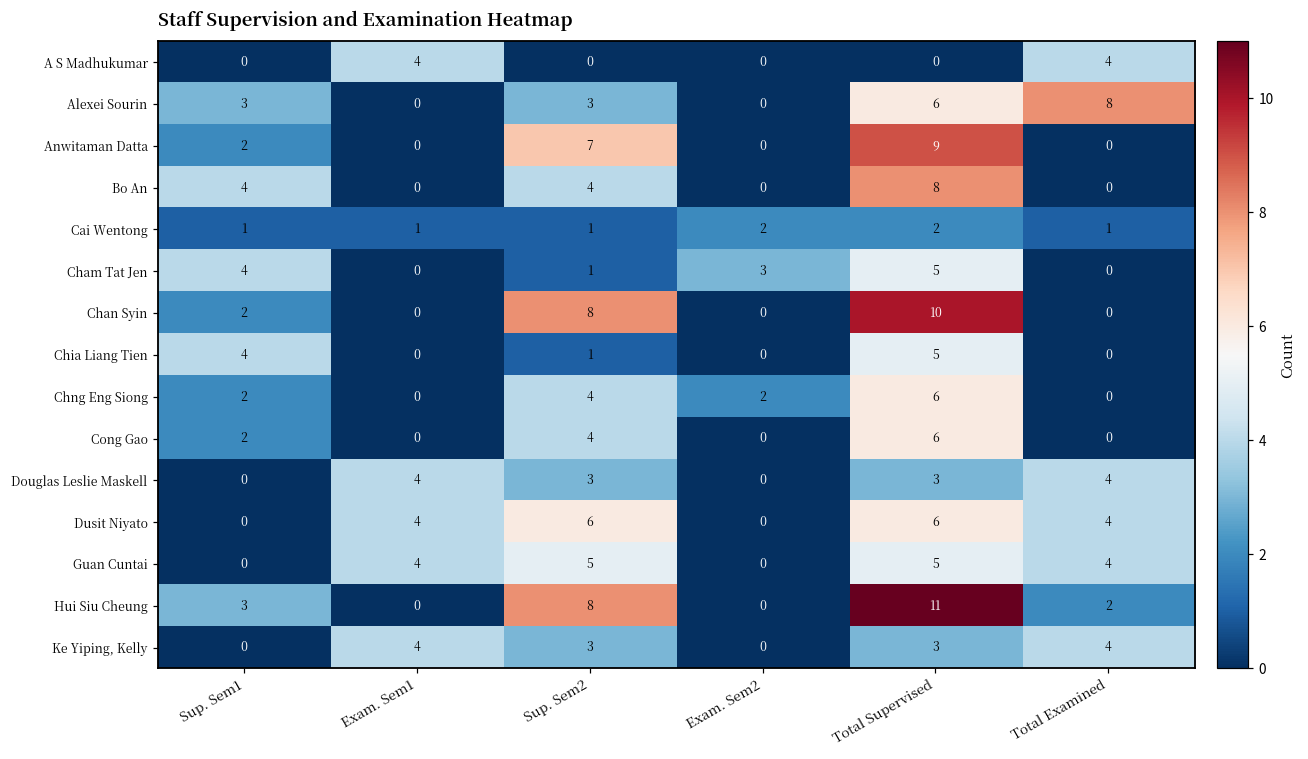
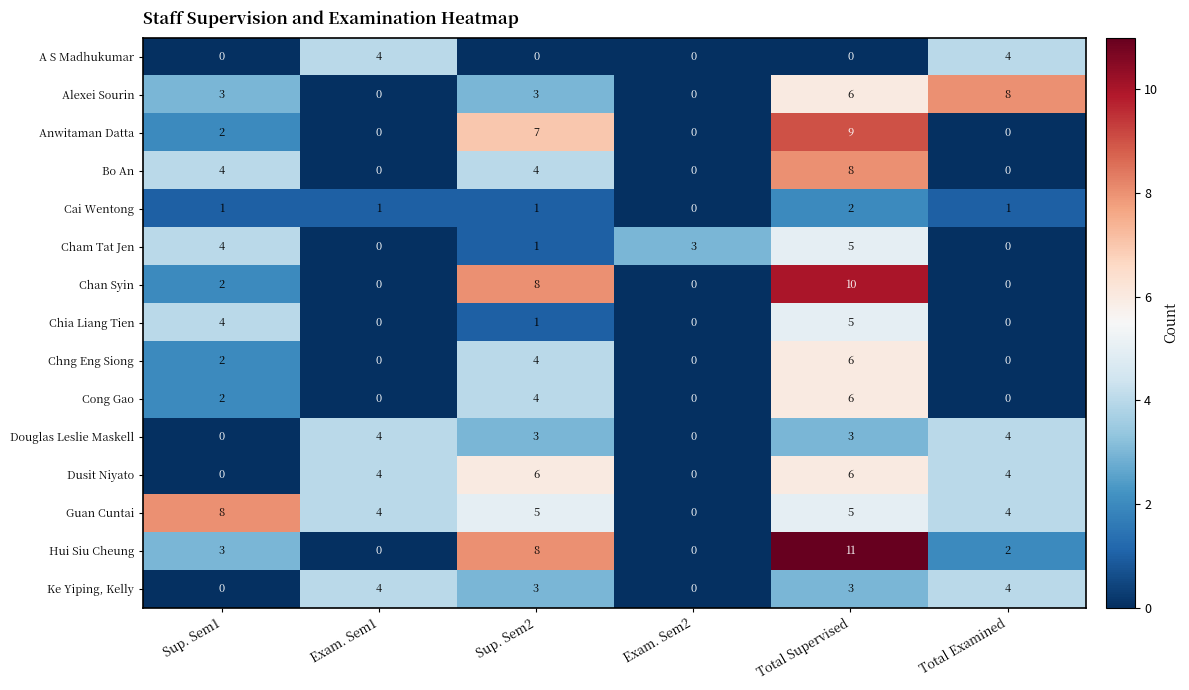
  {
    "A S Madhukumar": {
      "Sup. Sem1": 0,
      "Exam. Sem1": 4,
      "Sup. Sem2": 0,
      "Exam. Sem2": 0,
      "Total Supervised": 0,
      "Total Examined": 4
    },
    "Alexei Sourin": {
      "Sup. Sem1": 3,
      "Exam. Sem1": 0,
      "Sup. Sem2": 3,
      "Exam. Sem2": 0,
      "Total Supervised": 6,
      "Total Examined": 8
    },
    "Anwitaman Datta": {
      "Sup. Sem1": 2,
      "Exam. Sem1": 0,
      "Sup. Sem2": 7,
      "Exam. Sem2": 0,
      "Total Supervised": 9,
      "Total Examined": 0
    },
    "Bo An": {
      "Sup. Sem1": 4,
      "Exam. Sem1": 0,
      "Sup. Sem2": 4,
      "Exam. Sem2": 0,
      "Total Supervised": 8,
      "Total Examined": 0
    },
    "Cai Wentong": {
      "Sup. Sem1": 1,
      "Exam. Sem1": 1,
      "Sup. Sem2": 1,
-     "Exam. Sem2": 2,
+     "Exam. Sem2": 0,
      "Total Supervised": 2,
      "Total Examined": 1
    },
    "Cham Tat Jen": {
      "Sup. Sem1": 4,
      "Exam. Sem1": 0,
      "Sup. Sem2": 1,
      "Exam. Sem2": 3,
      "Total Supervised": 5,
      "Total Examined": 0
    },
    "Chan Syin": {
      "Sup. Sem1": 2,
      "Exam. Sem1": 0,
      "Sup. Sem2": 8,
      "Exam. Sem2": 0,
      "Total Supervised": 10,
      "Total Examined": 0
    },
    "Chia Liang Tien": {
      "Sup. Sem1": 4,
      "Exam. Sem1": 0,
      "Sup. Sem2": 1,
      "Exam. Sem2": 0,
      "Total Supervised": 5,
      "Total Examined": 0
    },
    "Chng Eng Siong": {
      "Sup. Sem1": 2,
      "Exam. Sem1": 0,
      "Sup. Sem2": 4,
-     "Exam. Sem2": 2,
+     "Exam. Sem2": 0,
      "Total Supervised": 6,
      "Total Examined": 0
    },
    "Cong Gao": {
      "Sup. Sem1": 2,
      "Exam. Sem1": 0,
      "Sup. Sem2": 4,
      "Exam. Sem2": 0,
      "Total Supervised": 6,
      "Total Examined": 0
    },
    "Douglas Leslie Maskell": {
      "Sup. Sem1": 0,
      "Exam. Sem1": 4,
      "Sup. Sem2": 3,
      "Exam. Sem2": 0,
      "Total Supervised": 3,
      "Total Examined": 4
    },
    "Dusit Niyato": {
      "Sup. Sem1": 0,
      "Exam. Sem1": 4,
      "Sup. Sem2": 6,
      "Exam. Sem2": 0,
      "Total Supervised": 6,
      "Total Examined": 4
    },
    "Guan Cuntai": {
-     "Sup. Sem1": 0,
+     "Sup. Sem1": 8,
      "Exam. Sem1": 4,
      "Sup. Sem2": 5,
      "Exam. Sem2": 0,
      "Total Supervised": 5,
      "Total Examined": 4
    },
    "Hui Siu Cheung": {
      "Sup. Sem1": 3,
      "Exam. Sem1": 0,
      "Sup. Sem2": 8,
      "Exam. Sem2": 0,
      "Total Supervised": 11,
      "Total Examined": 2
    },
    "Ke Yiping, Kelly": {
      "Sup. Sem1": 0,
      "Exam. Sem1": 4,
      "Sup. Sem2": 3,
      "Exam. Sem2": 0,
      "Total Supervised": 3,
      "Total Examined": 4
    }
  }
